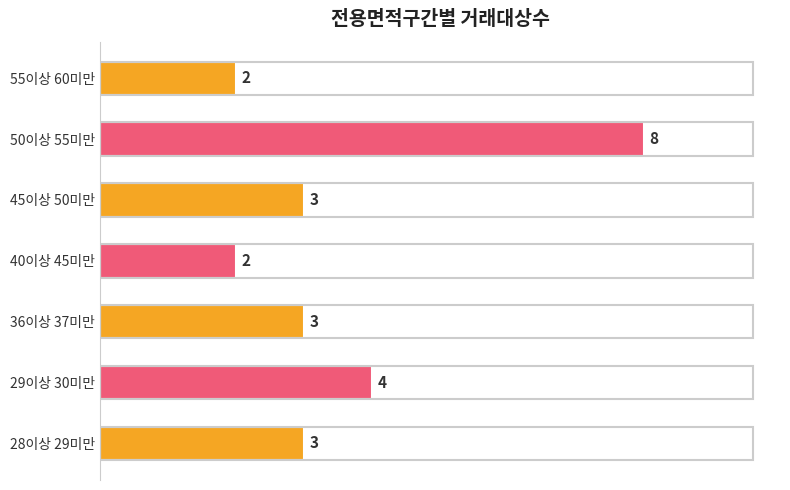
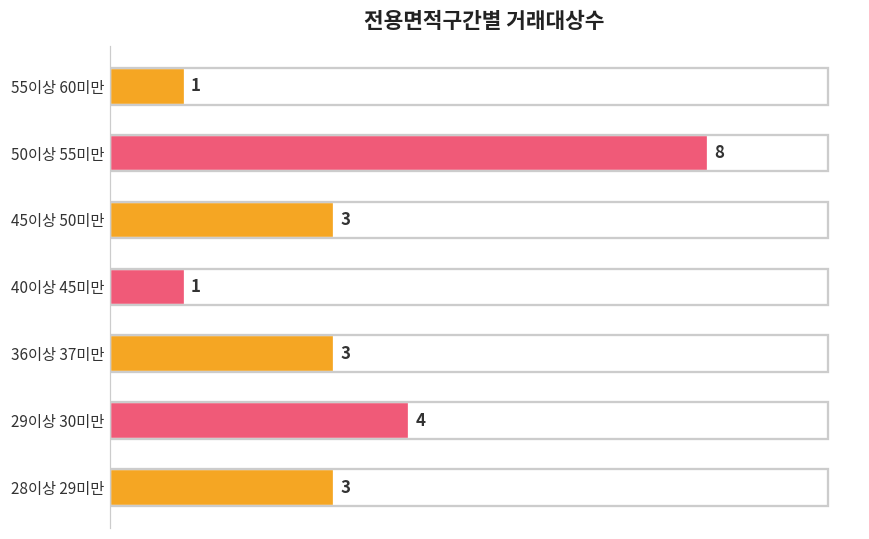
  {
-   "55이상 60미만": 2,
+   "55이상 60미만": 1,
    "50이상 55미만": 8,
    "45이상 50미만": 3,
-   "40이상 45미만": 2,
+   "40이상 45미만": 1,
    "36이상 37미만": 3,
    "29이상 30미만": 4,
    "28이상 29미만": 3
  }
